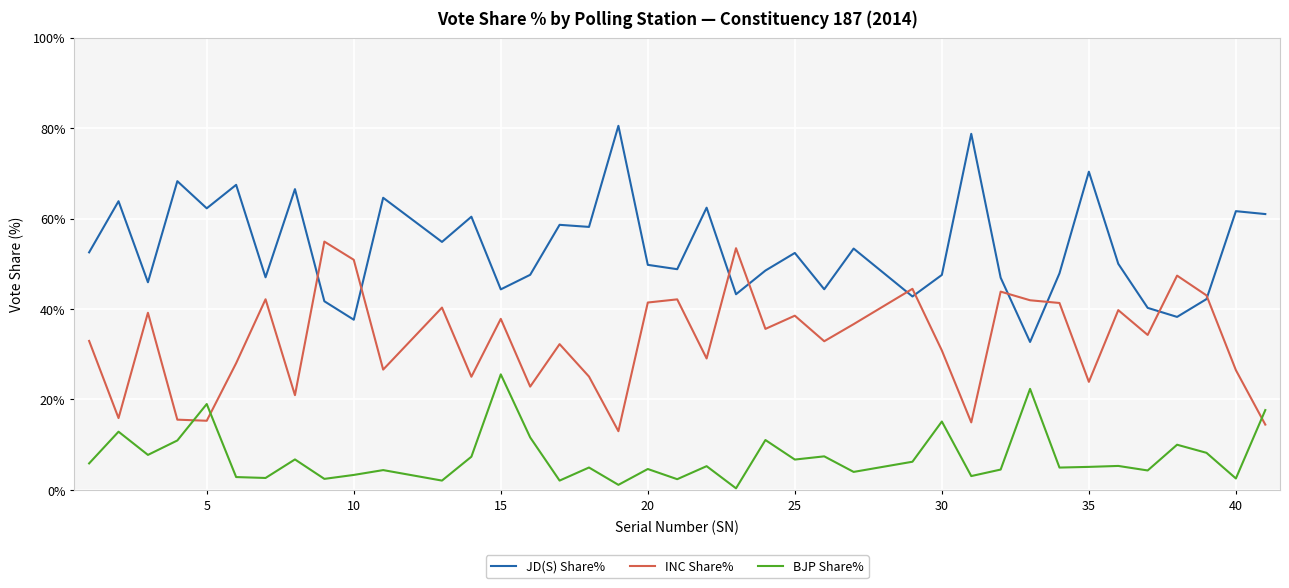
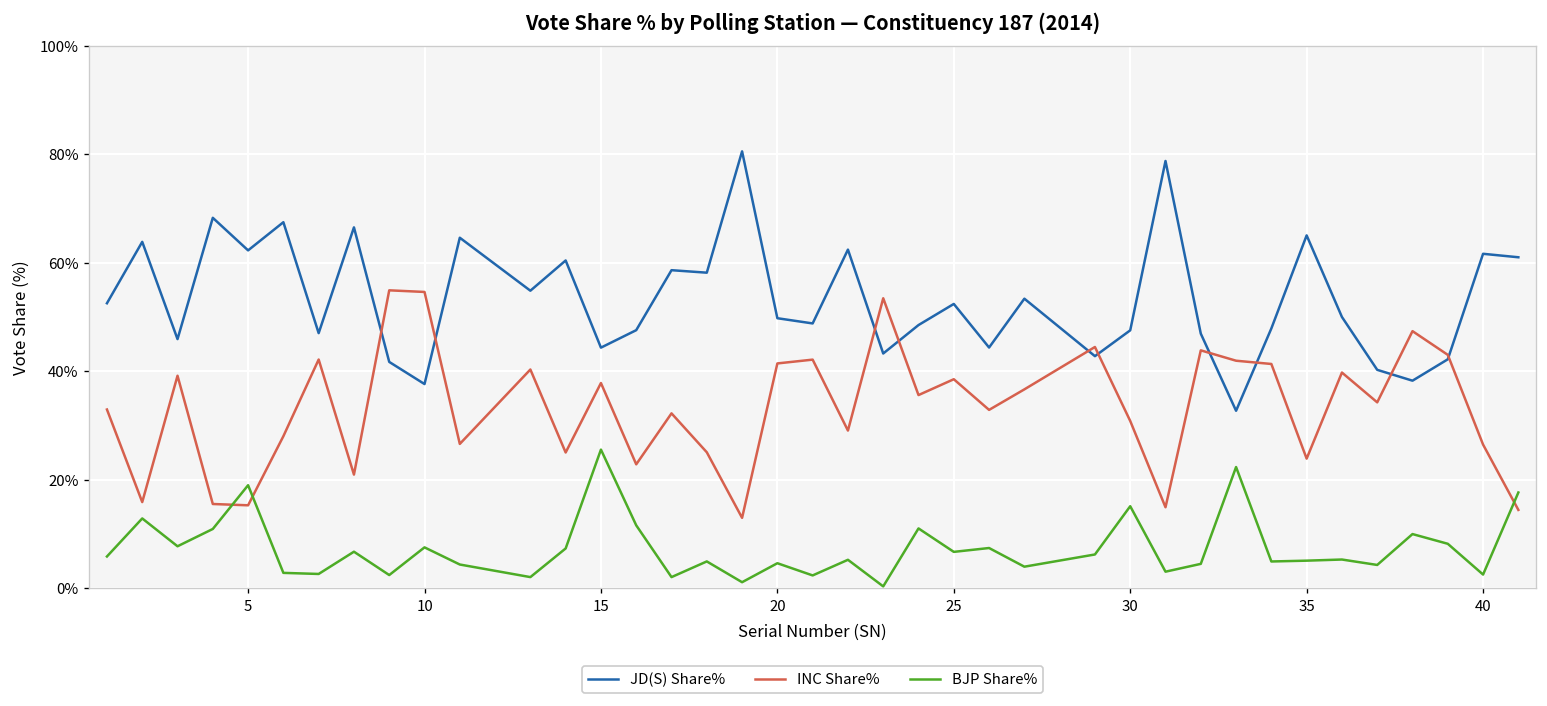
  {
    "JD(S) Share%": {
      "5": "62%",
      "10": "38%",
      "15": "44%",
      "20": "50%",
      "25": "52%",
      "30": "48%",
-     "35": "70%",
+     "35": "65%",
      "40": "62%"
    },
    "INC Share%": {
      "5": "15%",
-     "10": "51%",
+     "10": "55%",
      "15": "38%",
      "20": "41%",
      "25": "39%",
      "30": "31%",
      "35": "24%",
      "40": "26%"
    },
    "BJP Share%": {
      "5": "19%",
-     "10": "3%",
+     "10": "8%",
      "15": "26%",
      "20": "5%",
      "25": "7%",
      "30": "15%",
      "35": "5%",
      "40": "3%"
    }
  }
